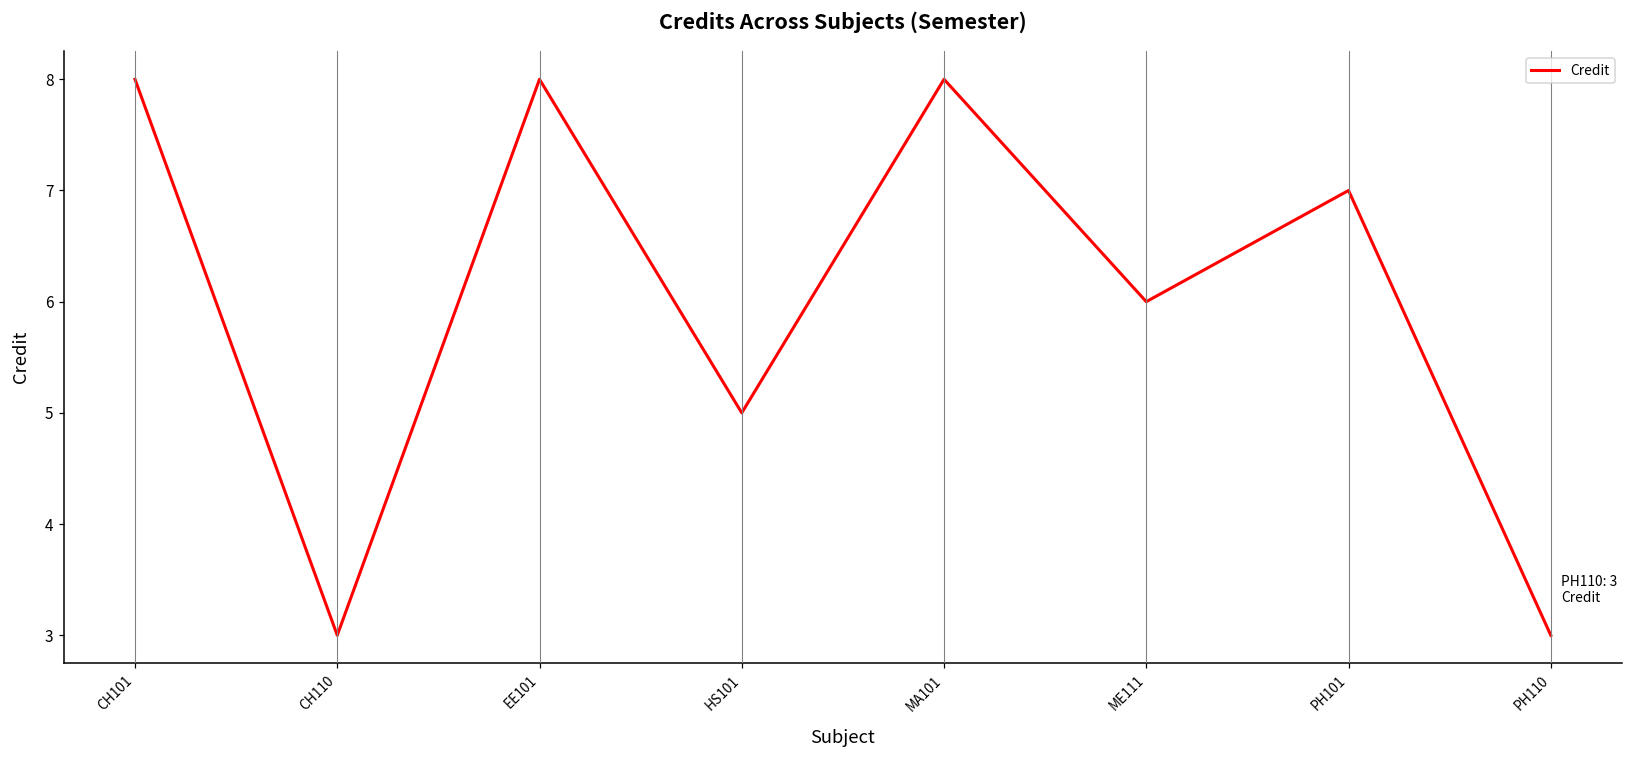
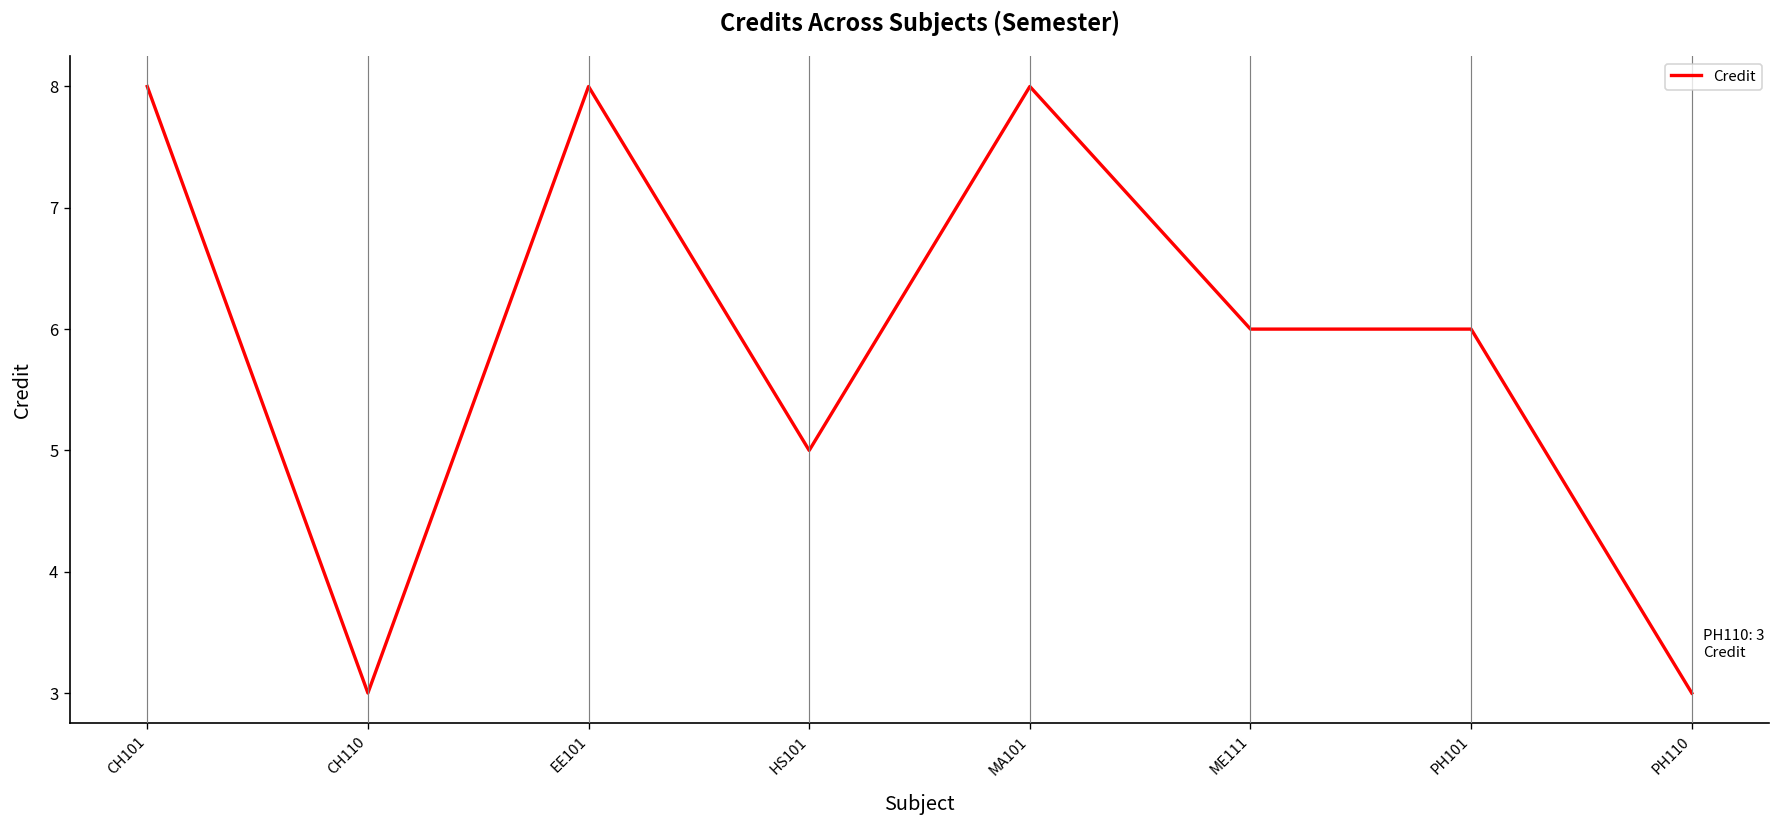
  {
    "CH101": 8,
    "CH110": 3,
    "EE101": 8,
    "HS101": 5,
    "MA101": 8,
    "ME111": 6,
-   "PH101": 7,
+   "PH101": 6,
    "PH110": 3
  }
